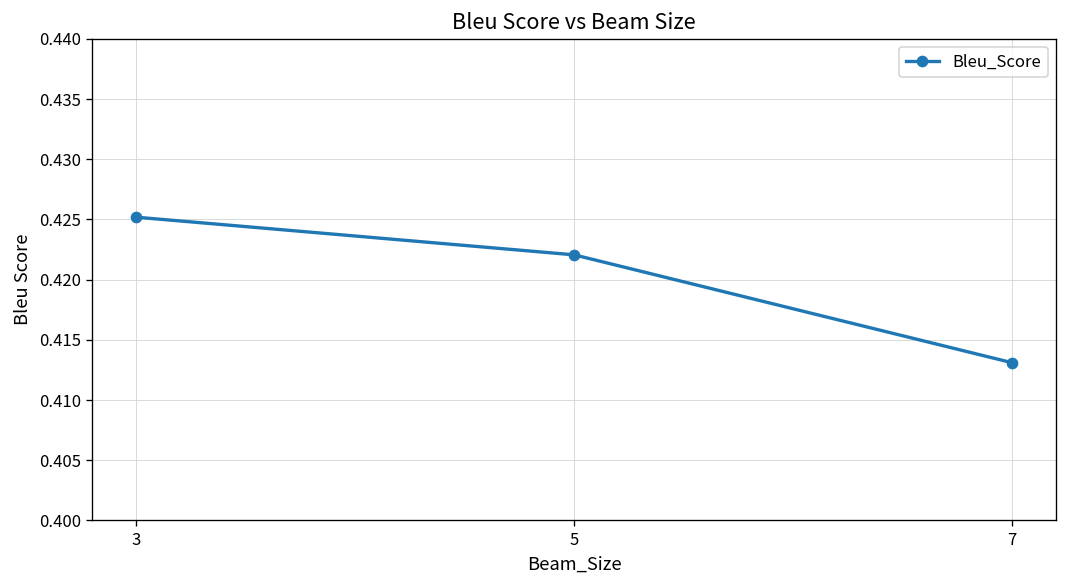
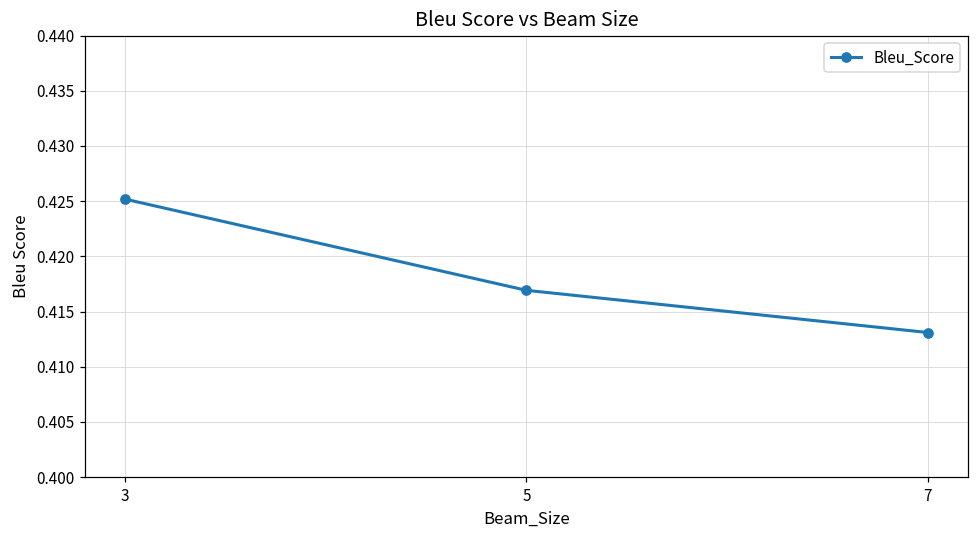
  {
    "3": 0.4252,
-   "5": 0.4221,
+   "5": 0.4169,
    "7": 0.4131
  }
